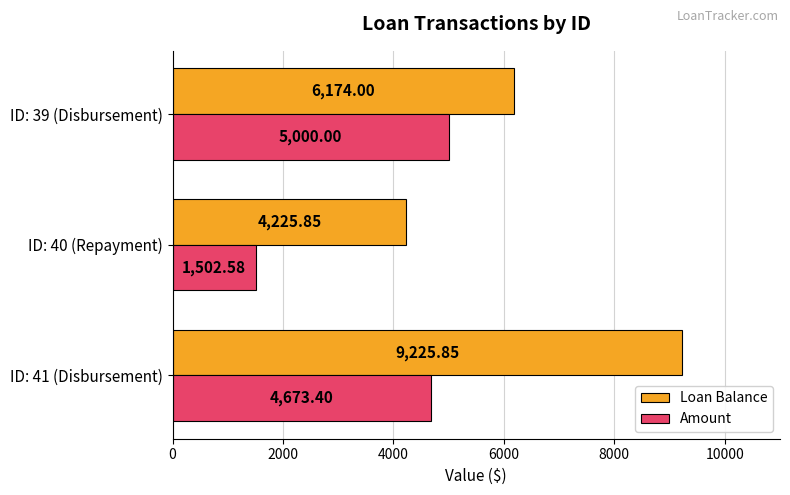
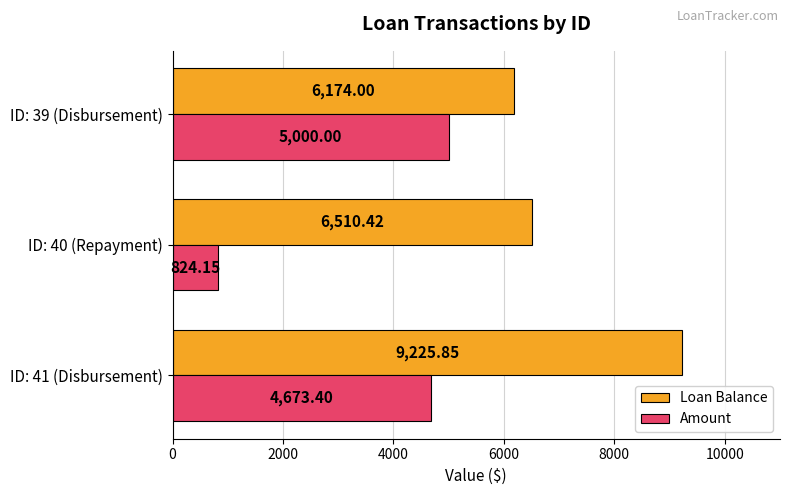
  {
    "Loan Balance": {
      "ID: 39 (Disbursement)": "6,174.00",
-     "ID: 40 (Repayment)": "4,225.85",
+     "ID: 40 (Repayment)": "6,510.42",
      "ID: 41 (Disbursement)": "9,225.85"
    },
    "Amount": {
      "ID: 39 (Disbursement)": "5,000.00",
-     "ID: 40 (Repayment)": "1,502.58",
+     "ID: 40 (Repayment)": "824.15",
      "ID: 41 (Disbursement)": "4,673.40"
    }
  }
